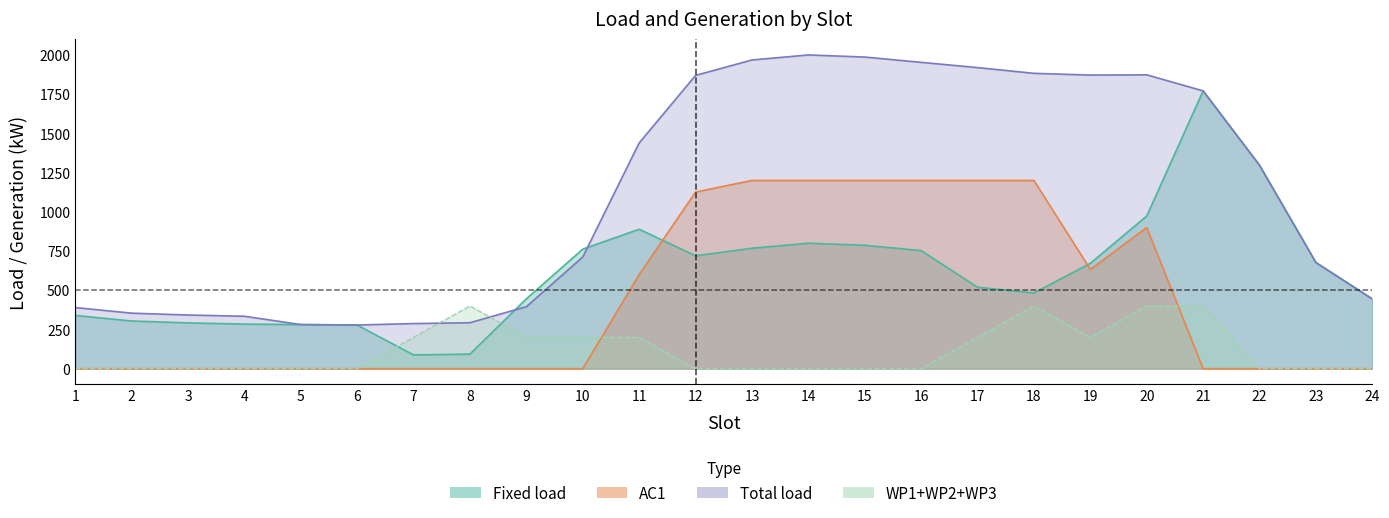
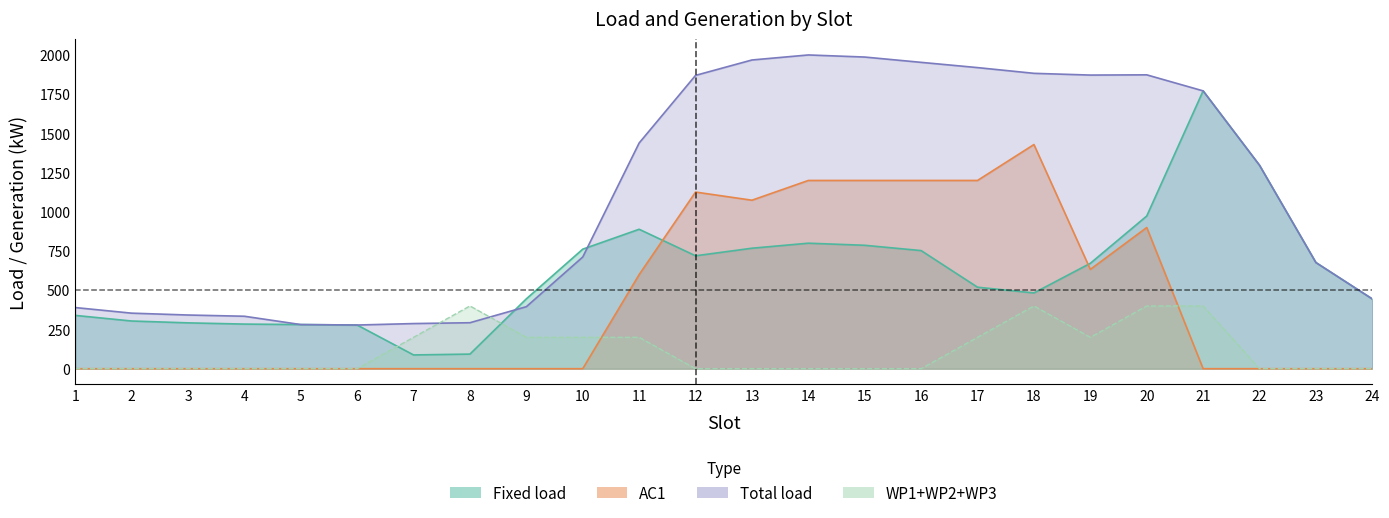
  {
    "AC1": {
      "7": 0,
      "8": 0,
      "9": 0,
      "10": 0,
      "11": 600,
      "12": 1130,
-     "13": 1200,
+     "13": 1070,
      "14": 1200,
      "15": 1200,
      "16": 1200,
      "17": 1200,
-     "18": 1200,
+     "18": 1430,
      "19": 630,
      "20": 900,
      "21": 0
    }
  }
